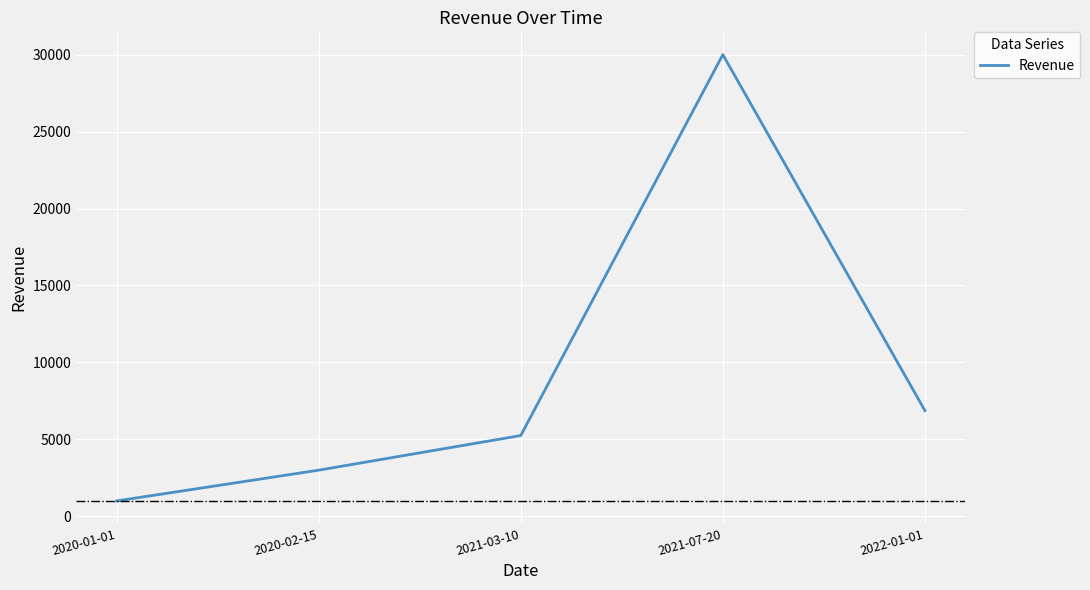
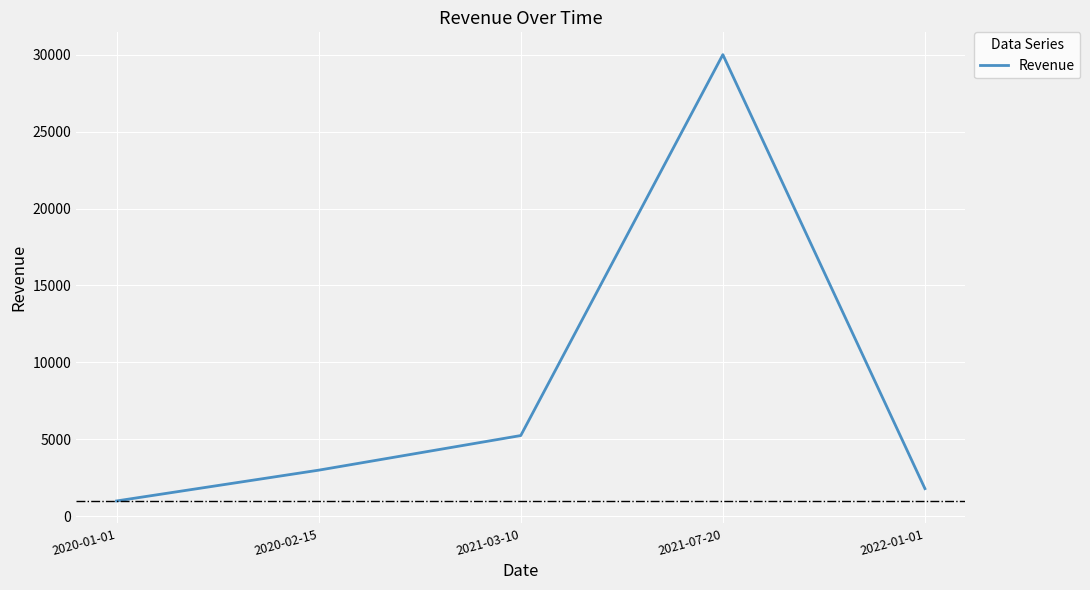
  {
    "2020-01-01": 1000,
    "2020-02-15": 3000,
    "2021-03-10": 5300,
    "2021-07-20": 30000,
-   "2022-01-01": 6900
+   "2022-01-01": 1800
  }
